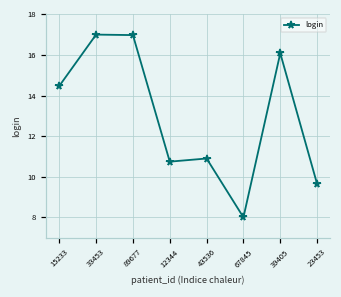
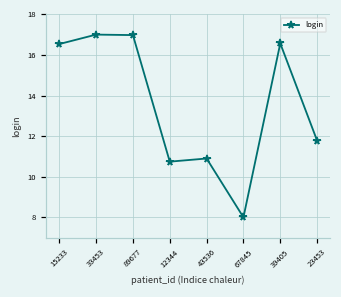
  {
-   "15233": 14.5,
+   "15233": 16.5,
    "33453": 17.0,
    "89677": 17.0,
    "12344": 10.7,
    "43536": 10.9,
    "67845": 8.0,
-   "39405": 16.1,
-   "23453": 9.6
+   "39405": 16.6,
+   "23453": 11.8
  }
